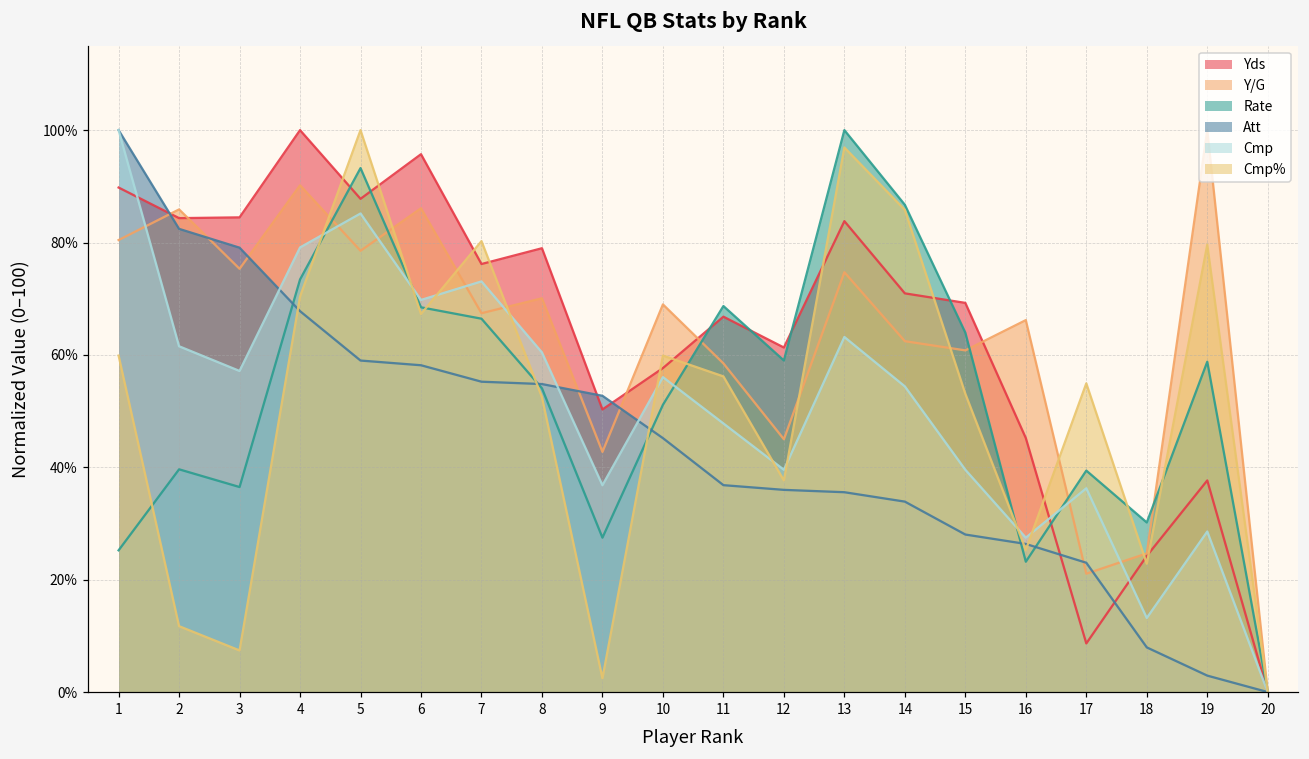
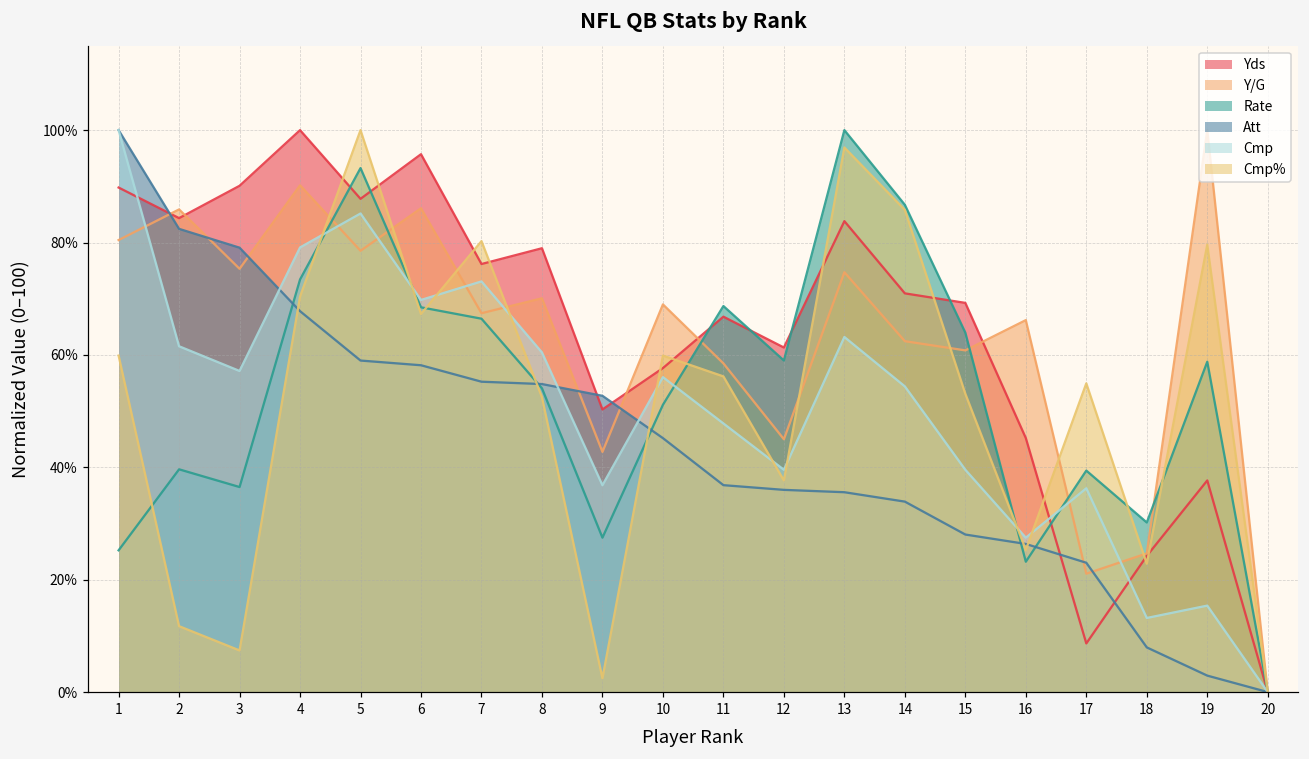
  {
    "Yds": {
      "1": "90%",
      "2": "84%",
-     "3": "84%",
+     "3": "90%",
      "4": "100%",
      "5": "88%",
      "6": "96%",
      "7": "76%",
      "8": "79%",
      "9": "50%",
      "10": "58%",
      "11": "67%",
      "12": "61%",
      "13": "84%",
      "14": "71%",
      "15": "69%",
      "16": "45%",
      "17": "9%",
      "19": "38%"
    },
    "Cmp": {
      "2": "62%",
      "3": "57%",
      "4": "79%",
      "5": "85%",
      "6": "70%",
      "7": "73%",
      "8": "60%",
      "9": "37%",
      "10": "56%",
      "11": "48%",
      "12": "40%",
      "13": "63%",
      "14": "54%",
      "15": "40%",
      "16": "27%",
      "17": "36%",
      "18": "13%",
-     "19": "29%"
+     "19": "15%"
    }
  }
